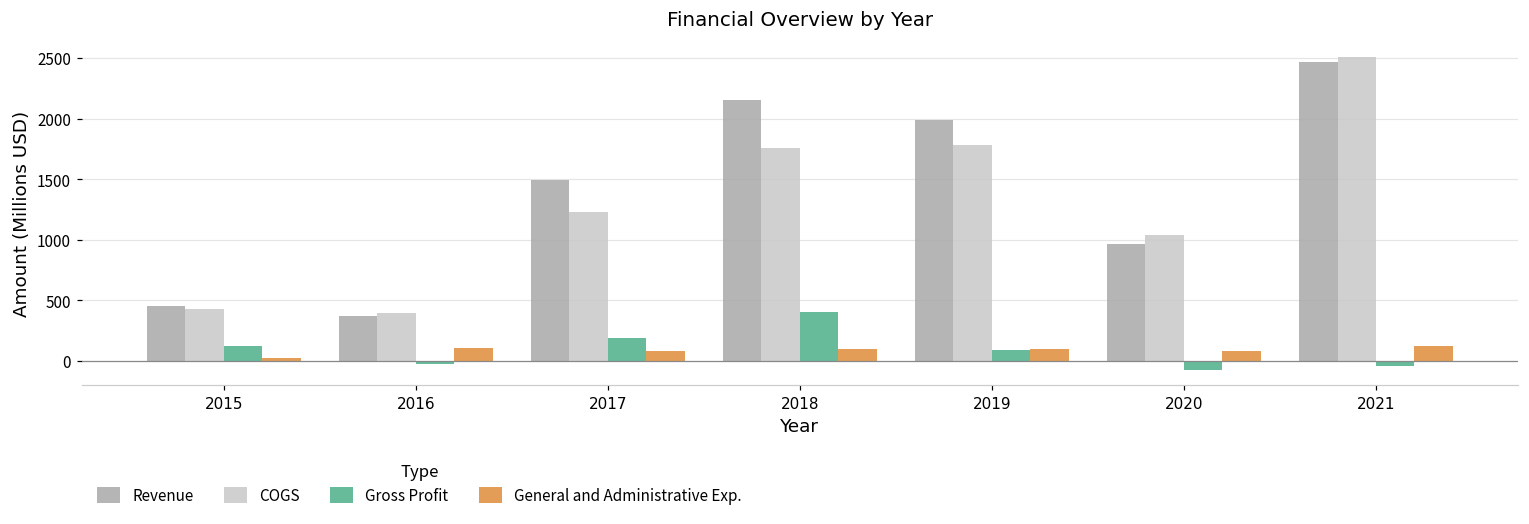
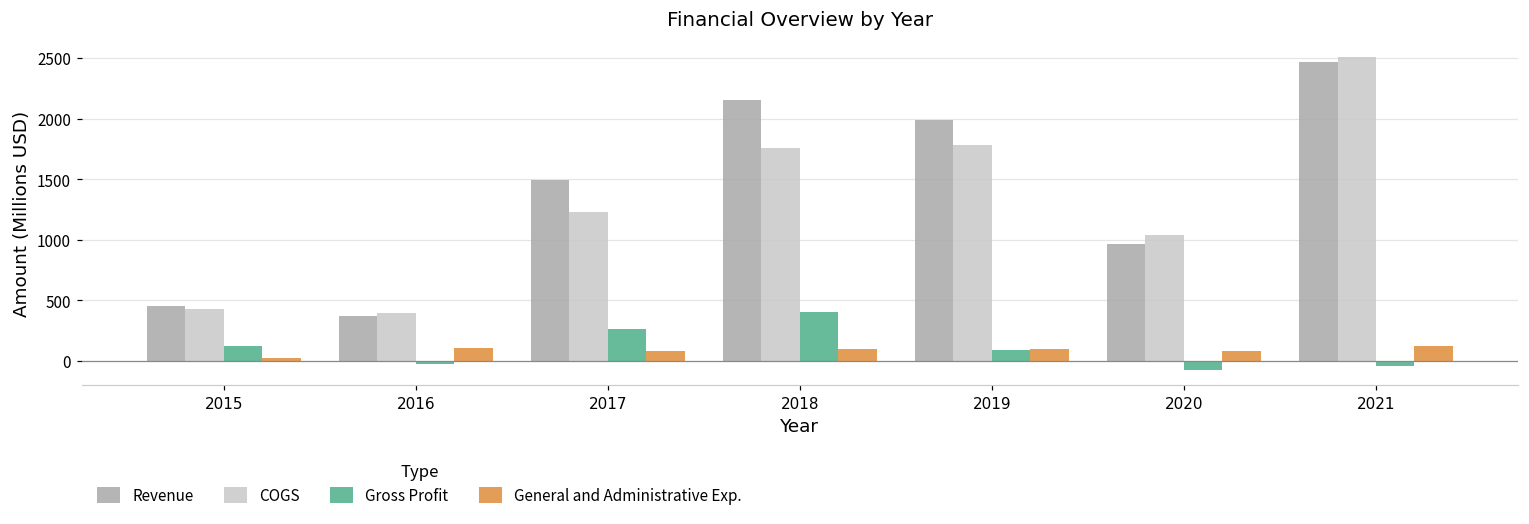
  {
    "Gross Profit": {
      "2015": 120,
-     "2017": 190,
+     "2017": 260,
      "2018": 400,
      "2019": 90,
      "2020": -70,
      "2021": -40
    },
    "General and Administrative Exp.": {
      "2015": 30,
      "2016": 110,
      "2017": 80,
      "2018": 100,
      "2019": 100,
      "2020": 80,
      "2021": 120
    }
  }
